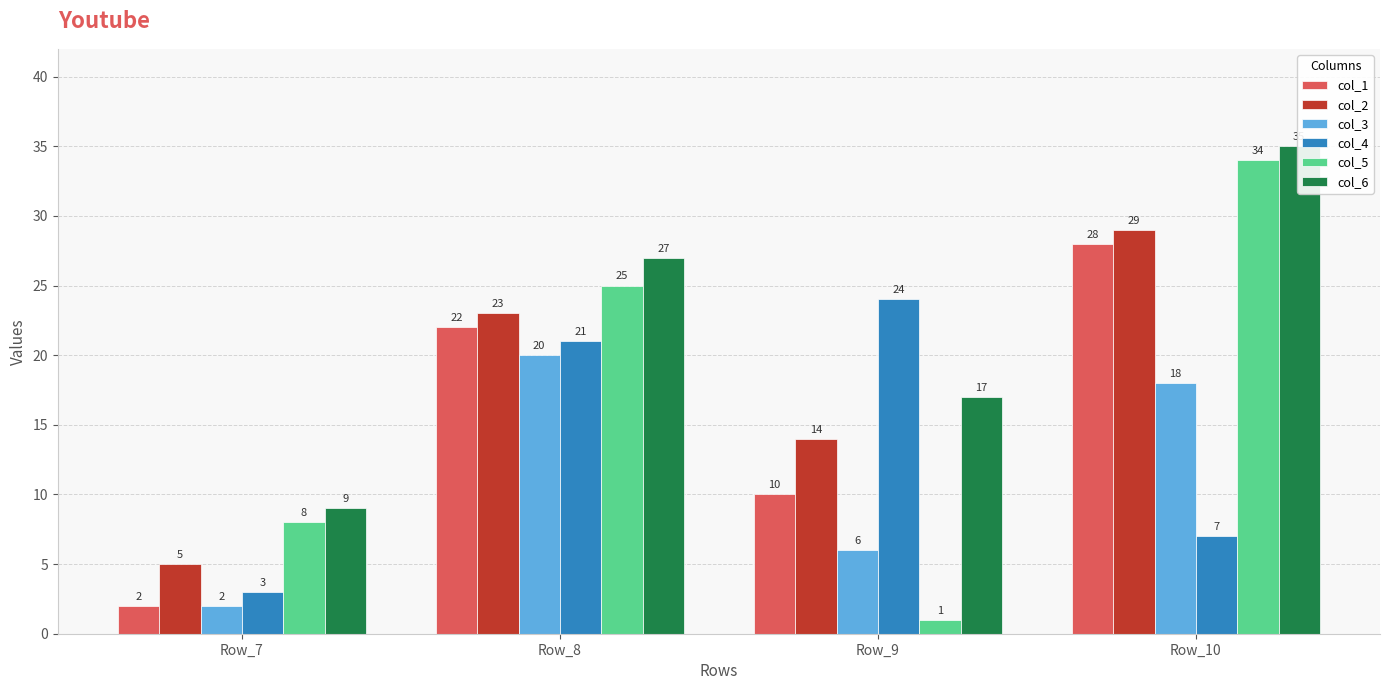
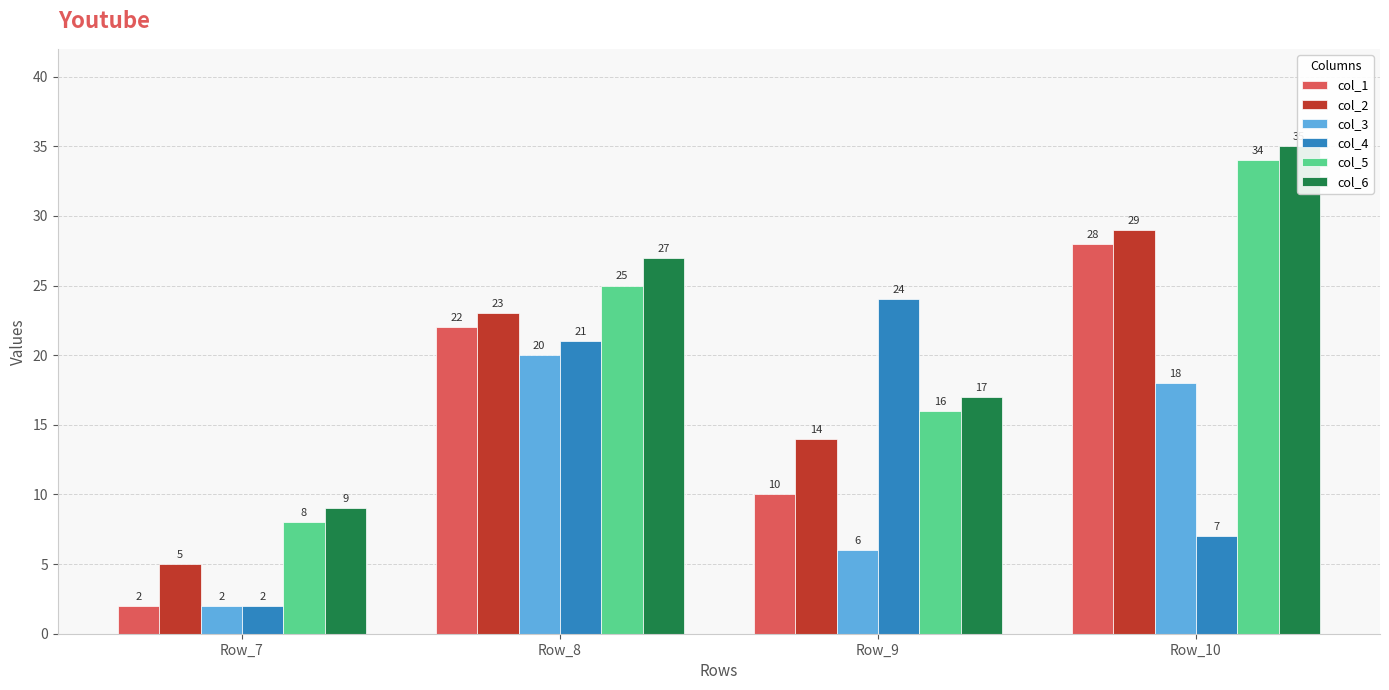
  {
    "col_1": {
      "Row_7": 2,
      "Row_8": 22,
      "Row_9": 10,
      "Row_10": 28
    },
    "col_2": {
      "Row_7": 5,
      "Row_8": 23,
      "Row_9": 14,
      "Row_10": 29
    },
    "col_3": {
      "Row_7": 2,
      "Row_8": 20,
      "Row_9": 6,
      "Row_10": 18
    },
    "col_4": {
-     "Row_7": 3,
+     "Row_7": 2,
      "Row_8": 21,
      "Row_9": 24,
      "Row_10": 7
    },
    "col_5": {
      "Row_7": 8,
      "Row_8": 25,
-     "Row_9": 1,
+     "Row_9": 16,
      "Row_10": 34
    },
    "col_6": {
      "Row_7": 9,
      "Row_8": 27,
      "Row_9": 17
    }
  }
